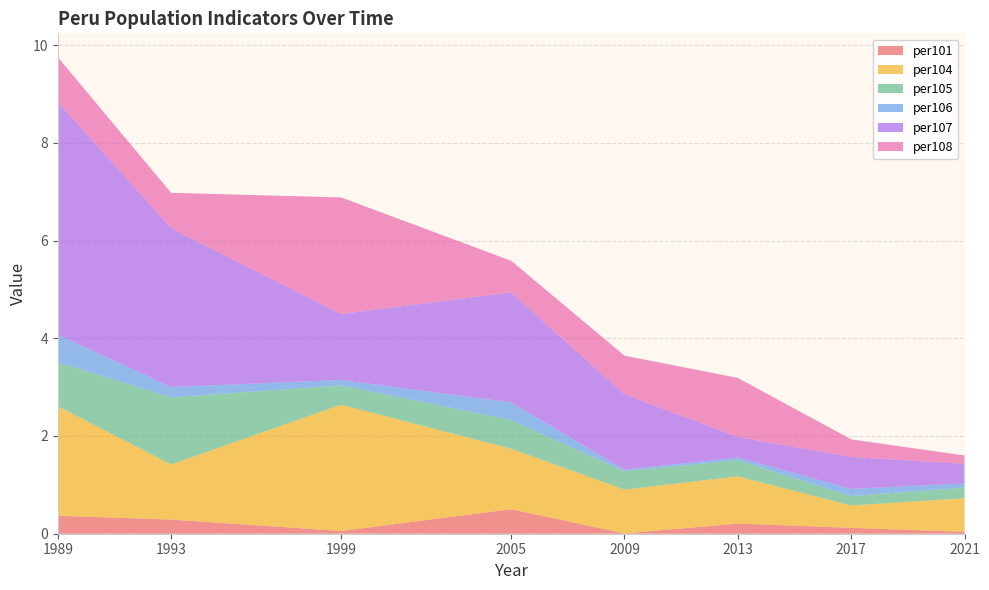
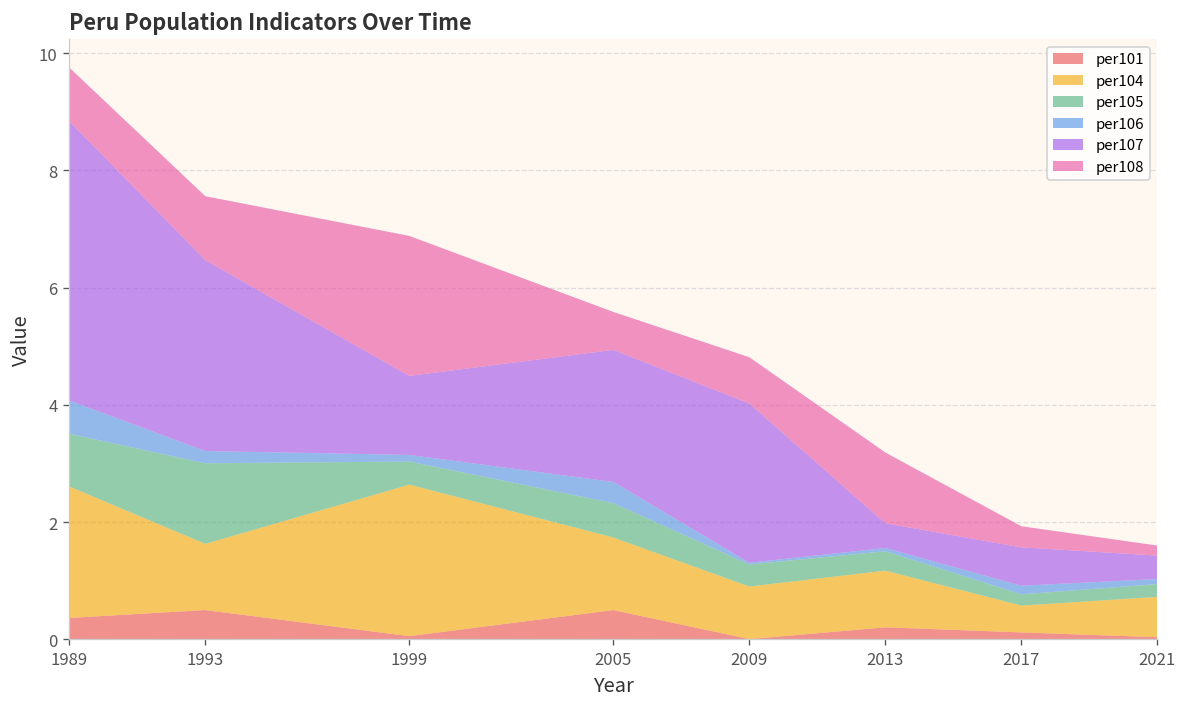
  {
    "per101": {
      "1989": 0.4,
-     "1993": 0.3,
+     "1993": 0.5,
      "1999": 0.1,
      "2005": 0.5,
      "2013": 0.2,
      "2017": 0.1
    },
    "per104": {
      "1989": 2.2,
      "1993": 1.1,
      "1999": 2.6,
      "2005": 1.2,
      "2009": 0.9,
      "2013": 1.0,
      "2017": 0.5,
      "2021": 0.7
    },
    "per105": {
      "1989": 0.9,
      "1993": 1.4,
      "1999": 0.4,
      "2005": 0.6,
      "2013": 0.3,
      "2017": 0.2,
      "2021": 0.2
    },
    "per106": {
      "1989": 0.6,
      "1993": 0.2,
      "1999": 0.1,
      "2005": 0.4,
      "2013": 0.1,
      "2017": 0.1,
      "2021": 0.1
    },
    "per107": {
      "1989": 4.8,
      "1993": 3.3,
      "1999": 1.3,
      "2005": 2.3,
-     "2009": 1.5,
+     "2009": 2.7,
      "2013": 0.4,
      "2017": 0.7,
      "2021": 0.4
    },
    "per108": {
      "1989": 0.9,
-     "1993": 0.7,
+     "1993": 1.1,
      "1999": 2.4,
      "2005": 0.6,
      "2009": 0.8,
      "2013": 1.2,
      "2017": 0.4,
      "2021": 0.2
    }
  }
